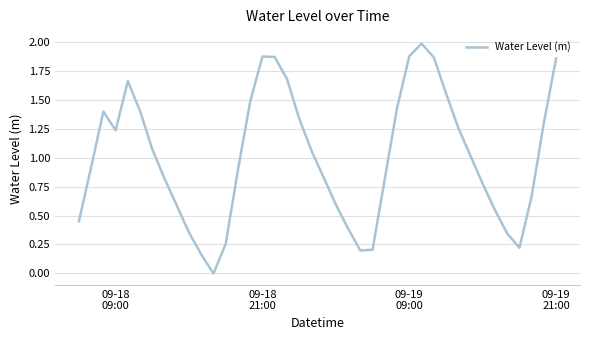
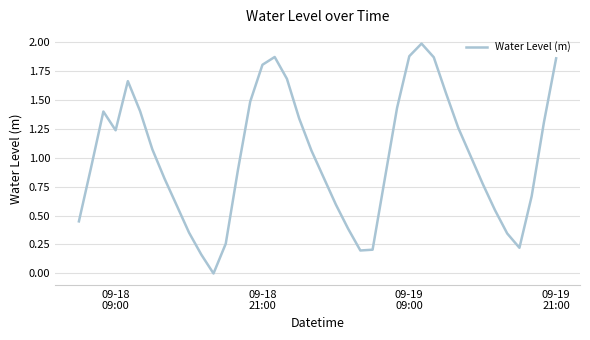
  {
    "09-18 09:00": 1.24,
-   "09-18 21:00": 1.88,
+   "09-18 21:00": 1.81,
    "09-19 09:00": 1.88,
    "09-19 21:00": 1.86
  }
